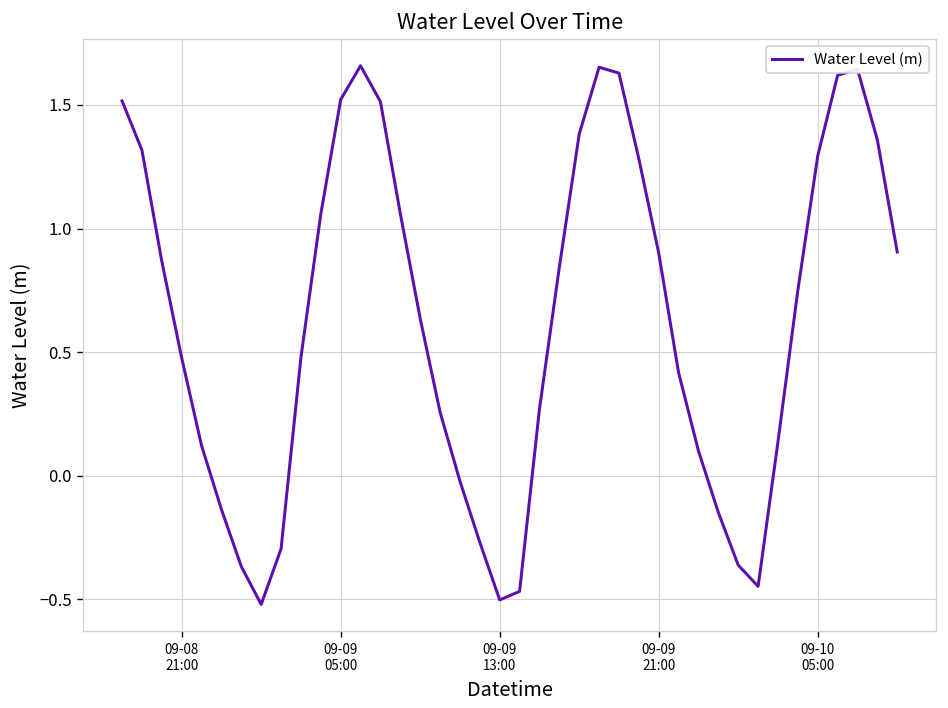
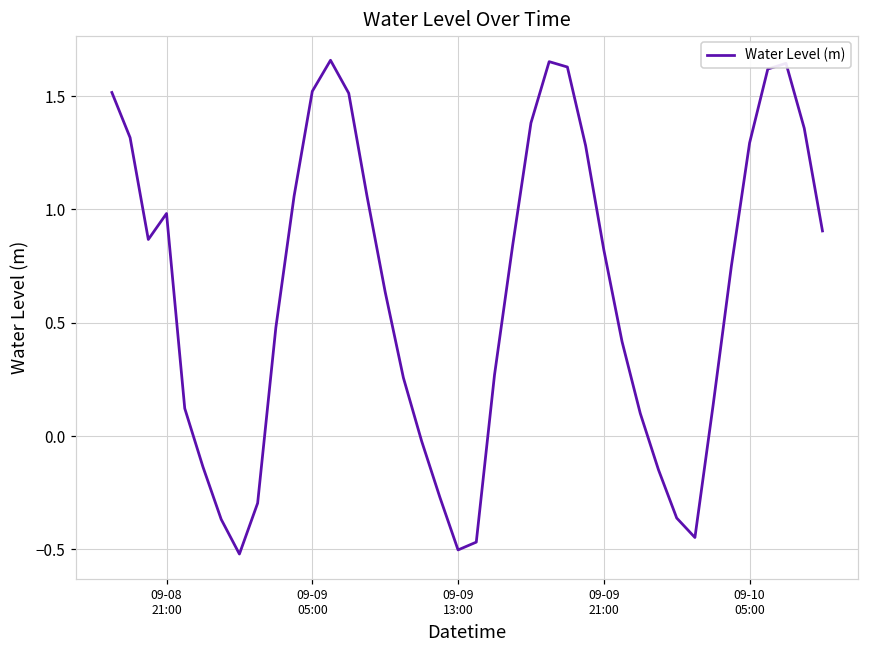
  {
-   "09-08 21:00": 0.48,
+   "09-08 21:00": 0.98,
    "09-09 05:00": 1.52,
    "09-09 13:00": -0.50,
-   "09-09 21:00": 0.90,
+   "09-09 21:00": 0.82,
    "09-10 05:00": 1.29
  }
